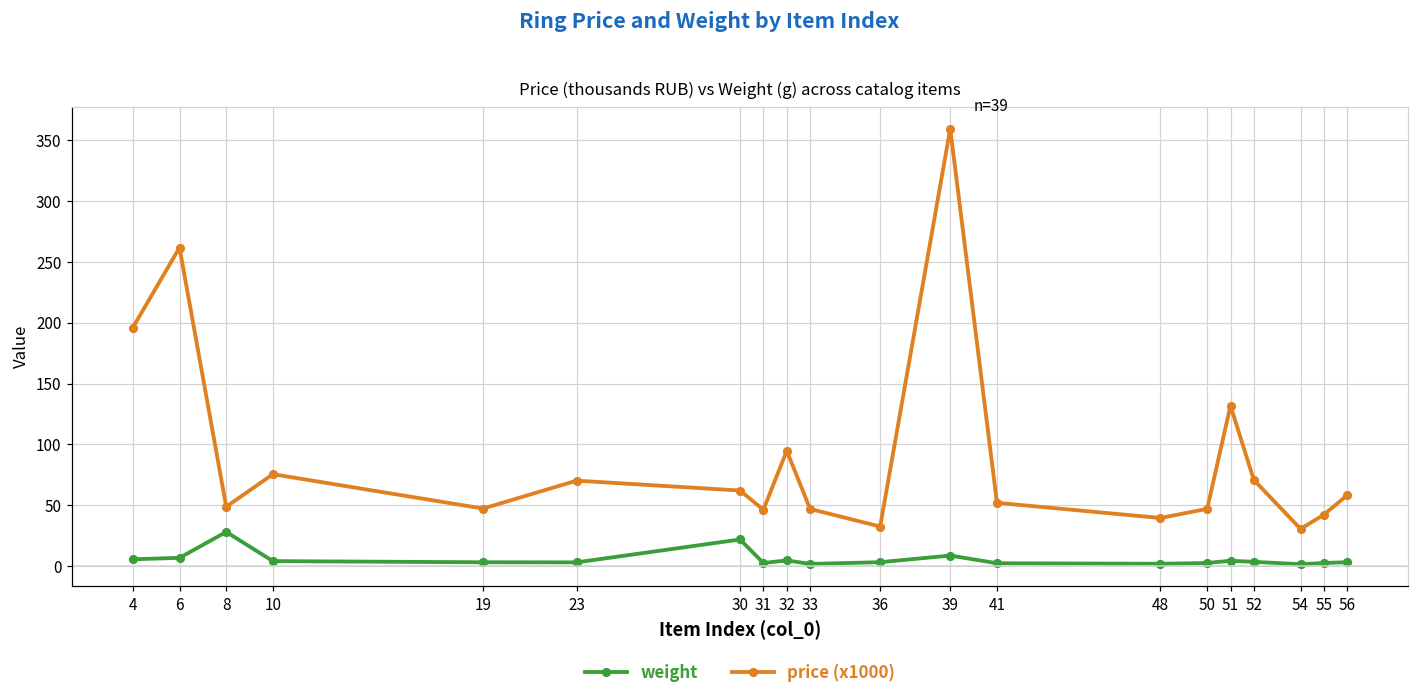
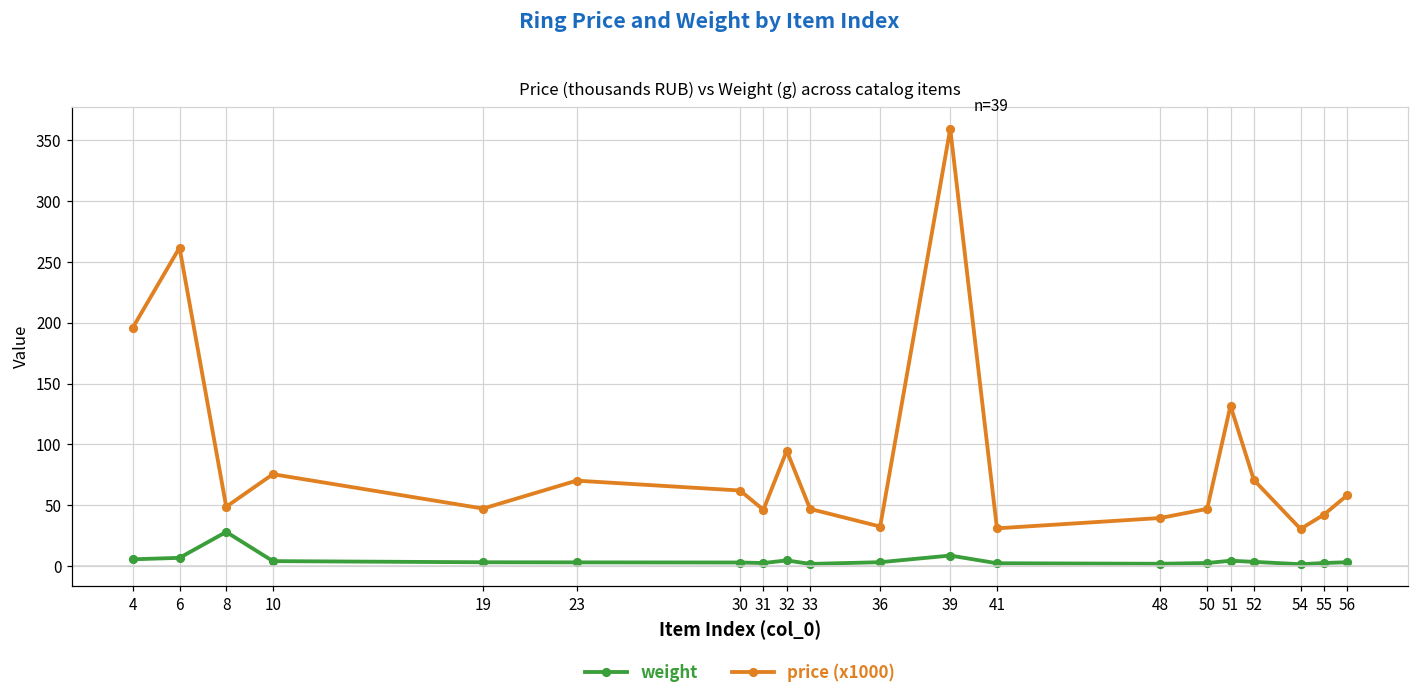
  {
    "weight": {
      "4": 6,
      "6": 7,
      "8": 28,
      "10": 4,
      "19": 3,
      "23": 3,
-     "30": 22,
+     "30": 3,
      "31": 2,
      "32": 5,
      "33": 2,
      "36": 3,
      "39": 9,
      "41": 2,
      "48": 2,
      "50": 2,
      "51": 4,
      "52": 3,
      "54": 1,
      "55": 2,
      "56": 3
    },
    "price (x1000)": {
      "4": 196,
      "6": 262,
      "8": 49,
      "10": 75,
      "19": 47,
      "23": 70,
      "30": 62,
      "31": 46,
      "32": 95,
      "33": 47,
      "36": 32,
      "39": 359,
-     "41": 52,
+     "41": 31,
      "48": 39,
      "50": 47,
      "51": 132,
      "52": 71,
      "54": 30,
      "55": 42,
      "56": 58
    }
  }
